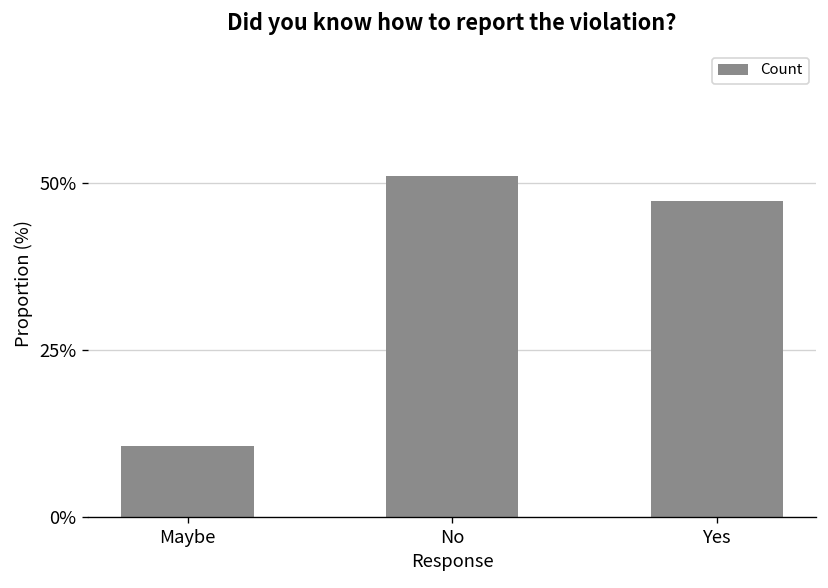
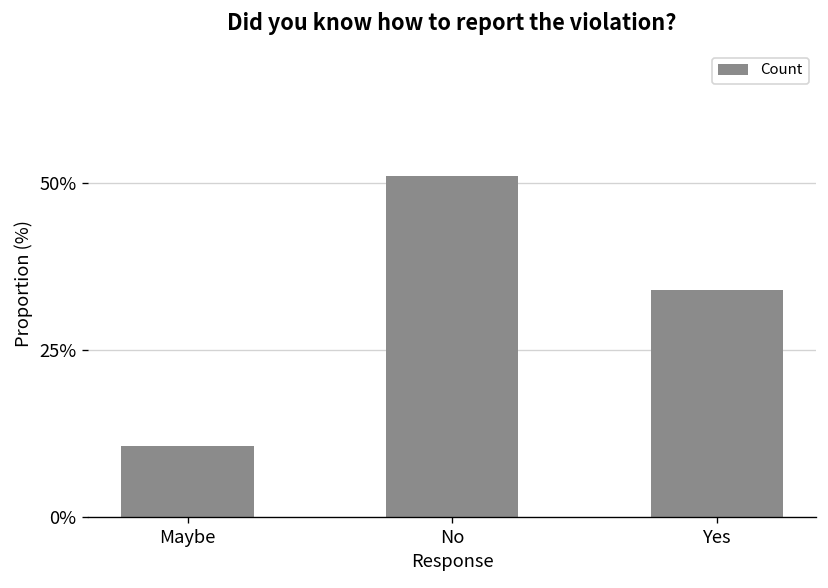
  {
    "Maybe": "11%",
    "No": "51%",
-   "Yes": "47%"
+   "Yes": "34%"
  }
